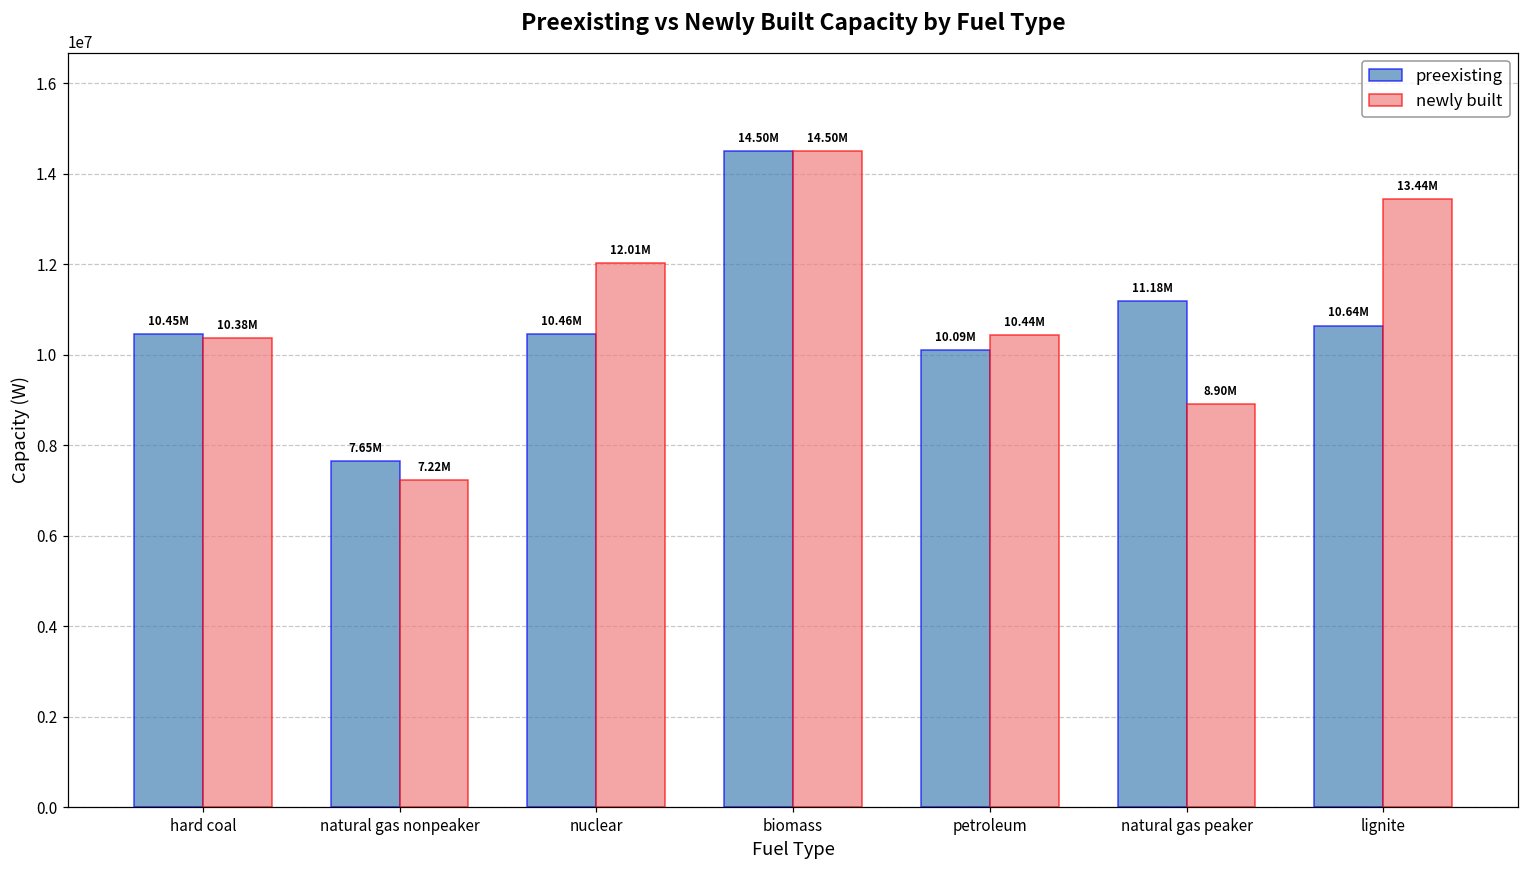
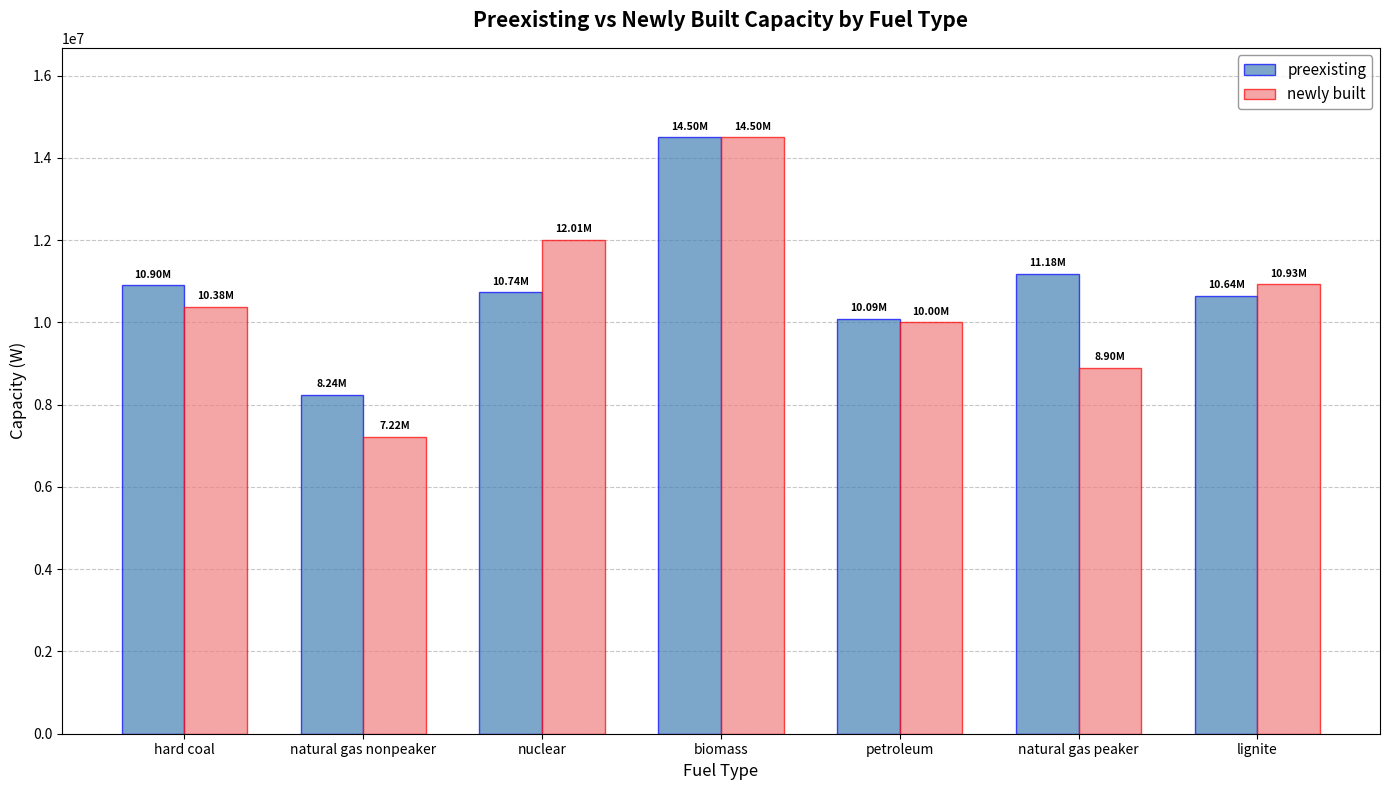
  {
    "preexisting": {
-     "hard coal": "10.45M",
-     "natural gas nonpeaker": "7.65M",
-     "nuclear": "10.46M",
+     "hard coal": "10.90M",
+     "natural gas nonpeaker": "8.24M",
+     "nuclear": "10.74M",
      "biomass": "14.50M",
      "petroleum": "10.09M",
      "natural gas peaker": "11.18M",
      "lignite": "10.64M"
    },
    "newly built": {
      "hard coal": "10.38M",
      "natural gas nonpeaker": "7.22M",
      "nuclear": "12.01M",
      "biomass": "14.50M",
-     "petroleum": "10.44M",
+     "petroleum": "10.00M",
      "natural gas peaker": "8.90M",
-     "lignite": "13.44M"
+     "lignite": "10.93M"
    }
  }
